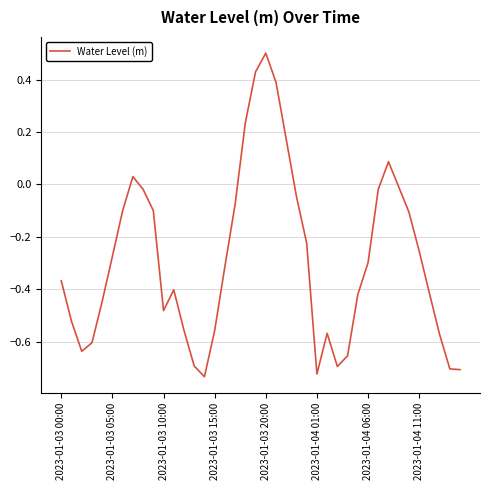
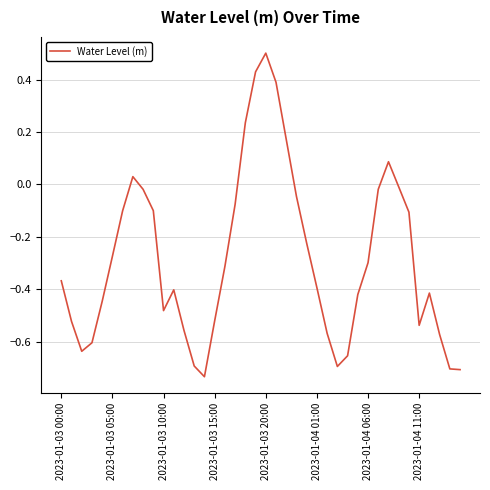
  {
    "2023-01-03 00:00": -0.37,
    "2023-01-03 05:00": -0.27,
    "2023-01-03 10:00": -0.48,
-   "2023-01-03 15:00": -0.56,
+   "2023-01-03 15:00": -0.52,
    "2023-01-03 20:00": 0.50,
-   "2023-01-04 01:00": -0.72,
+   "2023-01-04 01:00": -0.39,
    "2023-01-04 06:00": -0.30,
-   "2023-01-04 11:00": -0.25
+   "2023-01-04 11:00": -0.54
  }
